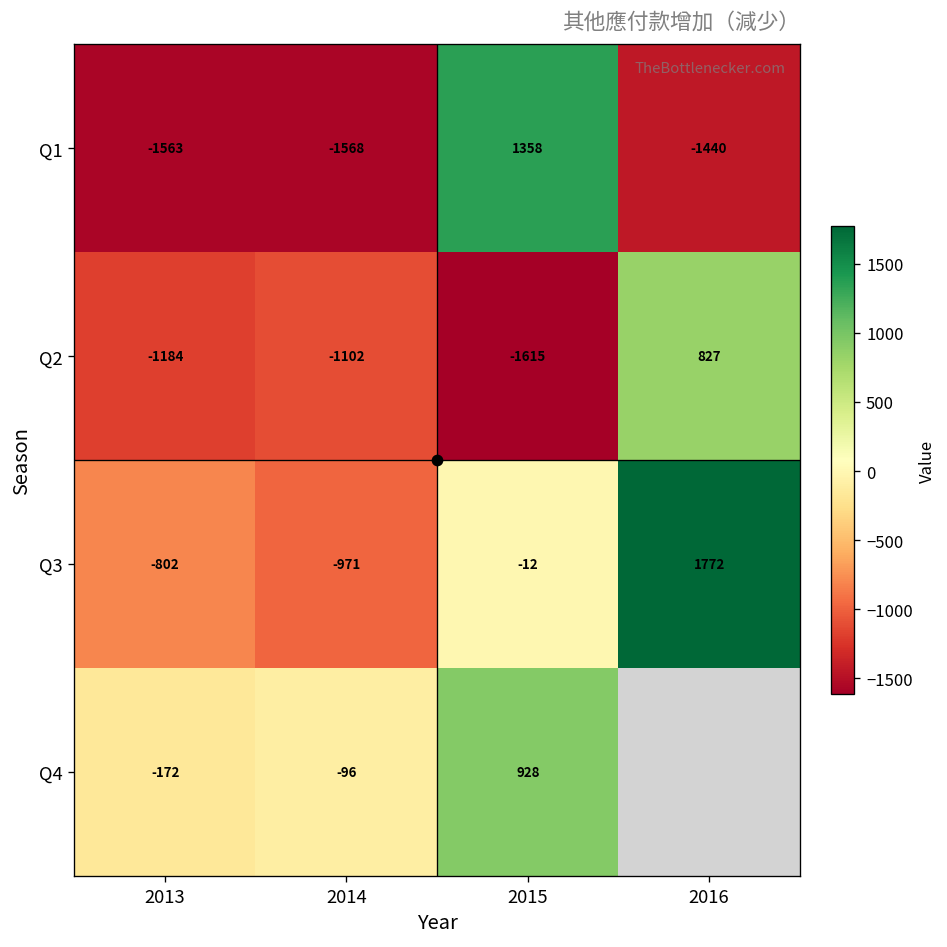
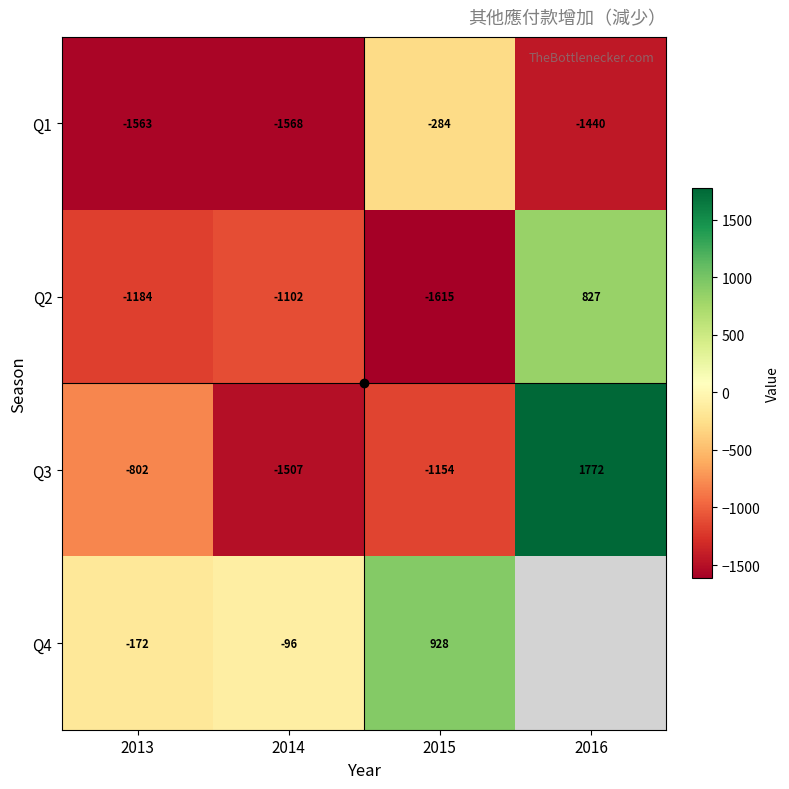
  {
    "Q1": {
      "2013": -1563,
      "2014": -1568,
-     "2015": 1358
+     "2015": -284
    },
    "Q2": {
      "2013": -1184,
      "2014": -1102,
      "2015": -1615,
      "2016": 827
    },
    "Q3": {
      "2013": -802,
-     "2014": -971,
-     "2015": -12,
+     "2014": -1507,
+     "2015": -1154,
      "2016": 1772
    },
    "Q4": {
      "2013": -172,
      "2014": -96,
      "2015": 928
    }
  }
